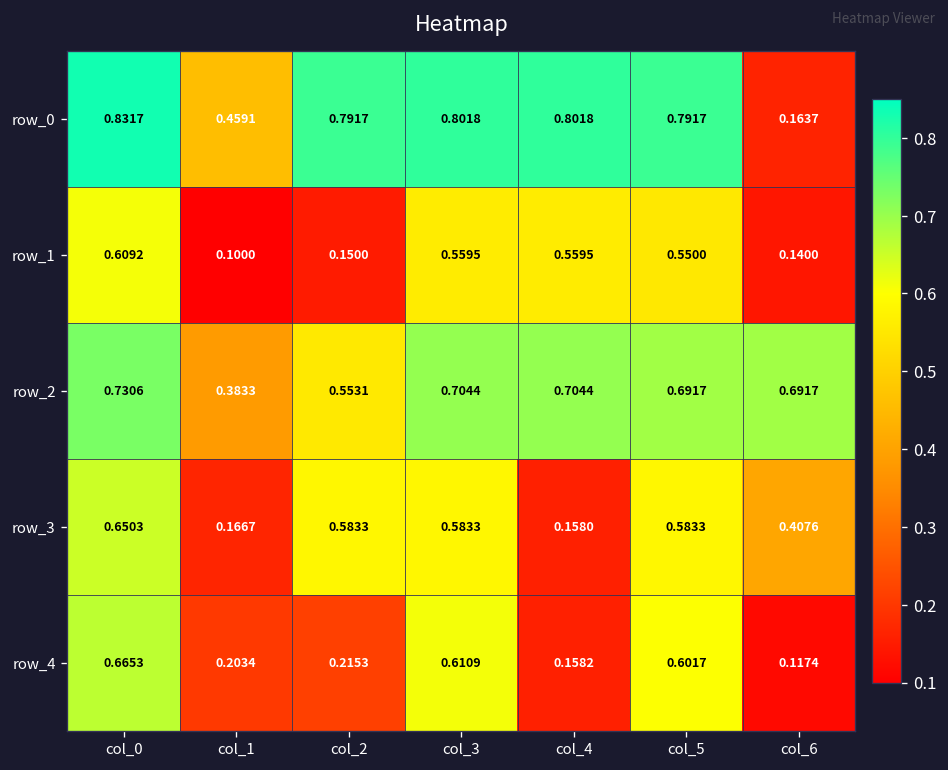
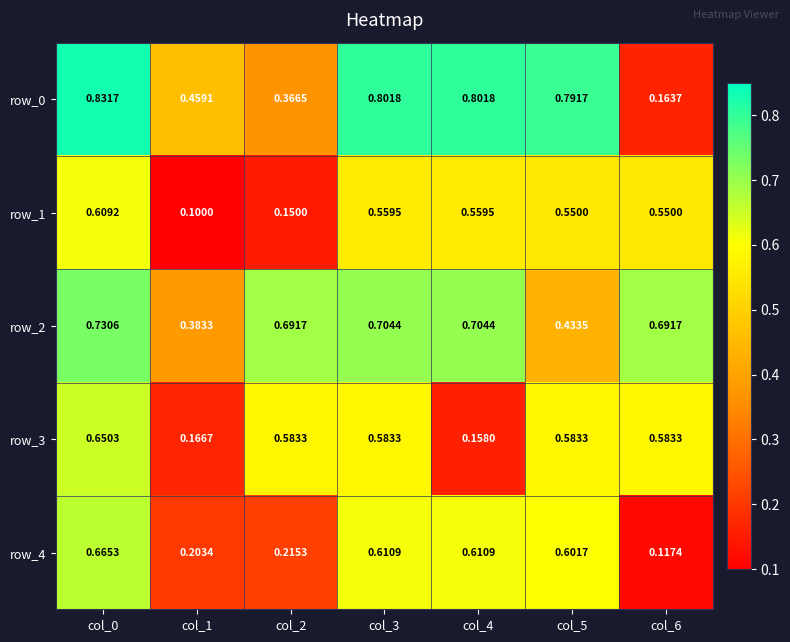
  {
    "row_0": {
      "col_0": 0.8317,
      "col_1": 0.4591,
-     "col_2": 0.7917,
+     "col_2": 0.3665,
      "col_3": 0.8018,
      "col_4": 0.8018,
      "col_5": 0.7917,
      "col_6": 0.1637
    },
    "row_1": {
      "col_0": 0.6092,
      "col_1": 0.1000,
      "col_2": 0.1500,
      "col_3": 0.5595,
      "col_4": 0.5595,
      "col_5": 0.5500,
-     "col_6": 0.1400
+     "col_6": 0.5500
    },
    "row_2": {
      "col_0": 0.7306,
      "col_1": 0.3833,
-     "col_2": 0.5531,
+     "col_2": 0.6917,
      "col_3": 0.7044,
      "col_4": 0.7044,
-     "col_5": 0.6917,
+     "col_5": 0.4335,
      "col_6": 0.6917
    },
    "row_3": {
      "col_0": 0.6503,
      "col_1": 0.1667,
      "col_2": 0.5833,
      "col_3": 0.5833,
      "col_4": 0.1580,
      "col_5": 0.5833,
-     "col_6": 0.4076
+     "col_6": 0.5833
    },
    "row_4": {
      "col_0": 0.6653,
      "col_1": 0.2034,
      "col_2": 0.2153,
      "col_3": 0.6109,
-     "col_4": 0.1582,
+     "col_4": 0.6109,
      "col_5": 0.6017,
      "col_6": 0.1174
    }
  }
